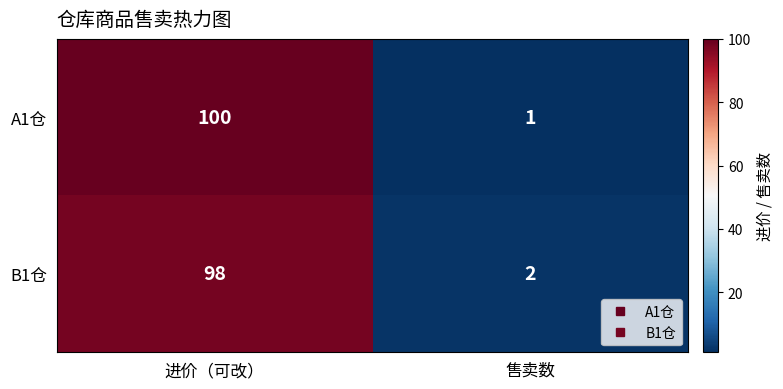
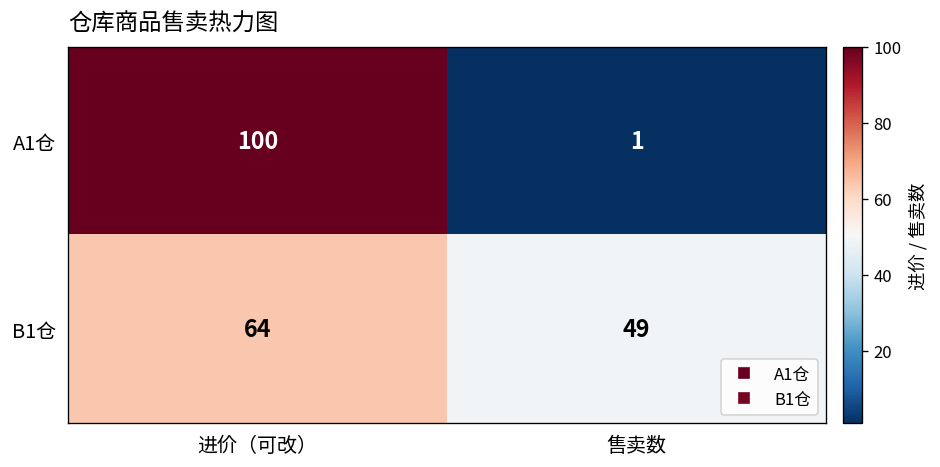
  {
    "A1仓": {
      "进价（可改）": 100,
      "售卖数": 1
    },
    "B1仓": {
-     "进价（可改）": 98,
-     "售卖数": 2
+     "进价（可改）": 64,
+     "售卖数": 49
    }
  }
